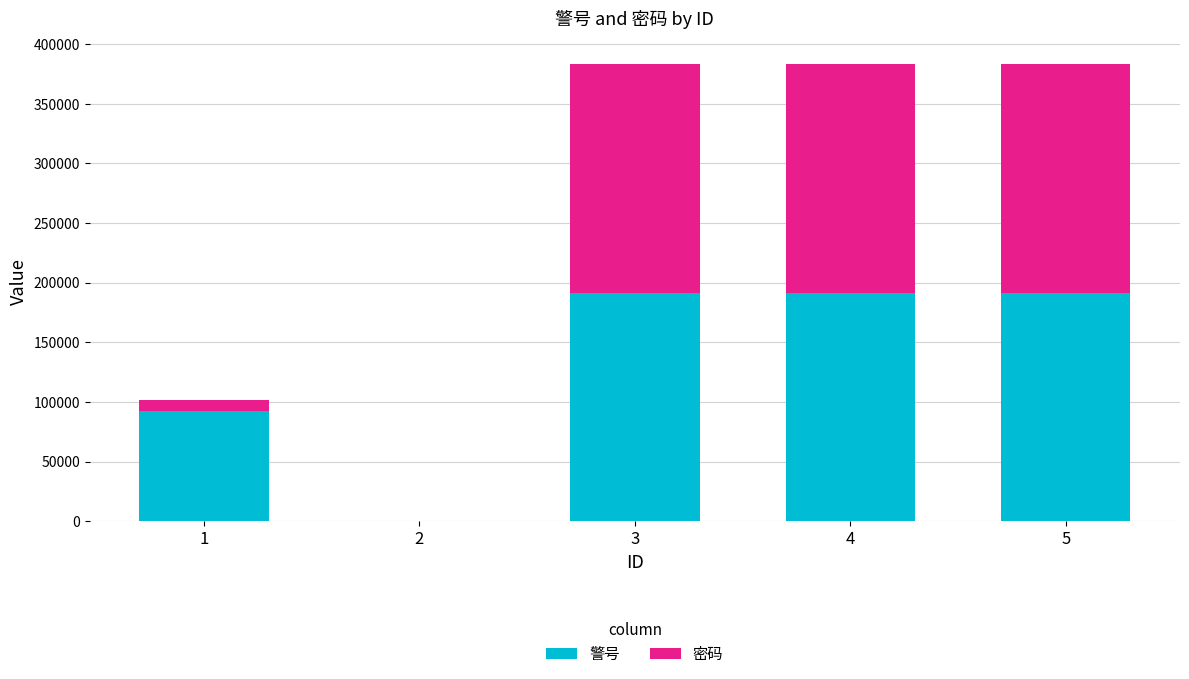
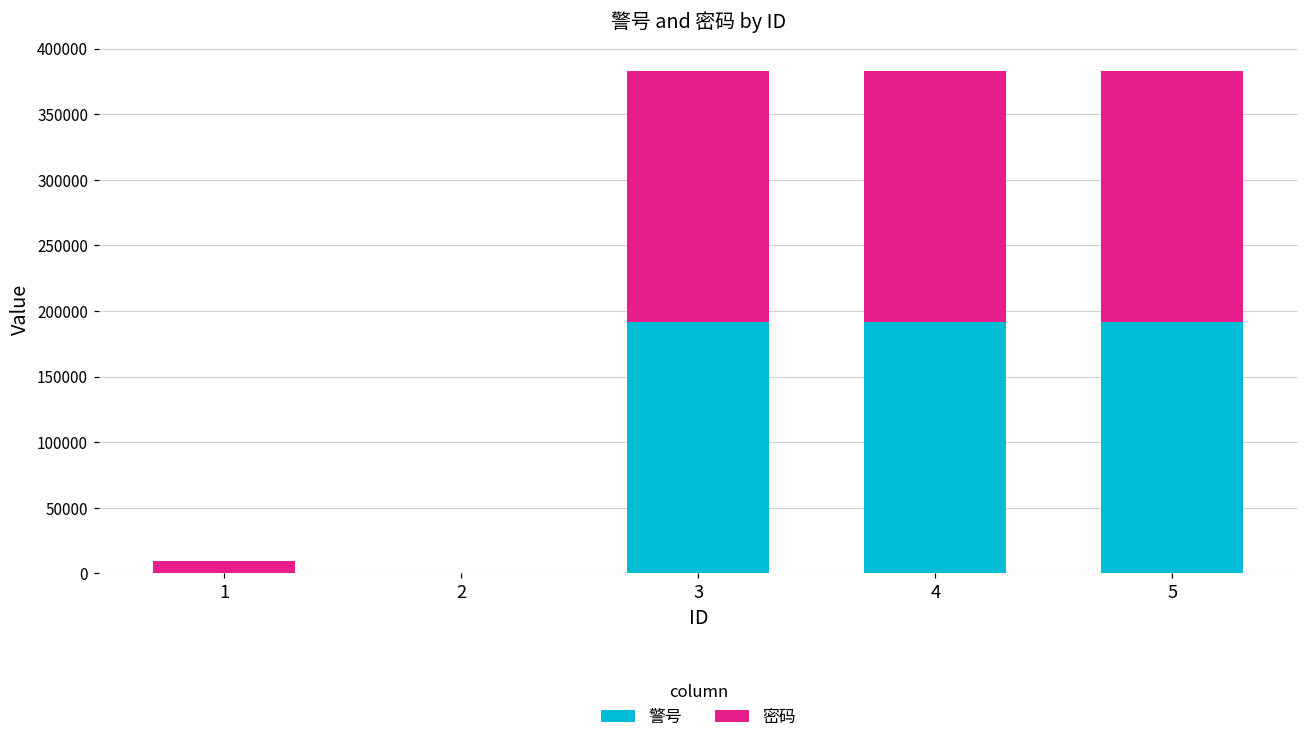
  {
    "警号": {
-     "1": 93000,
+     "1": 0,
      "2": 0,
      "3": 192000,
      "4": 192000,
      "5": 192000
    },
    "密码": {
      "1": 9000,
      "2": 0,
      "3": 192000,
      "4": 192000,
      "5": 192000
    }
  }
